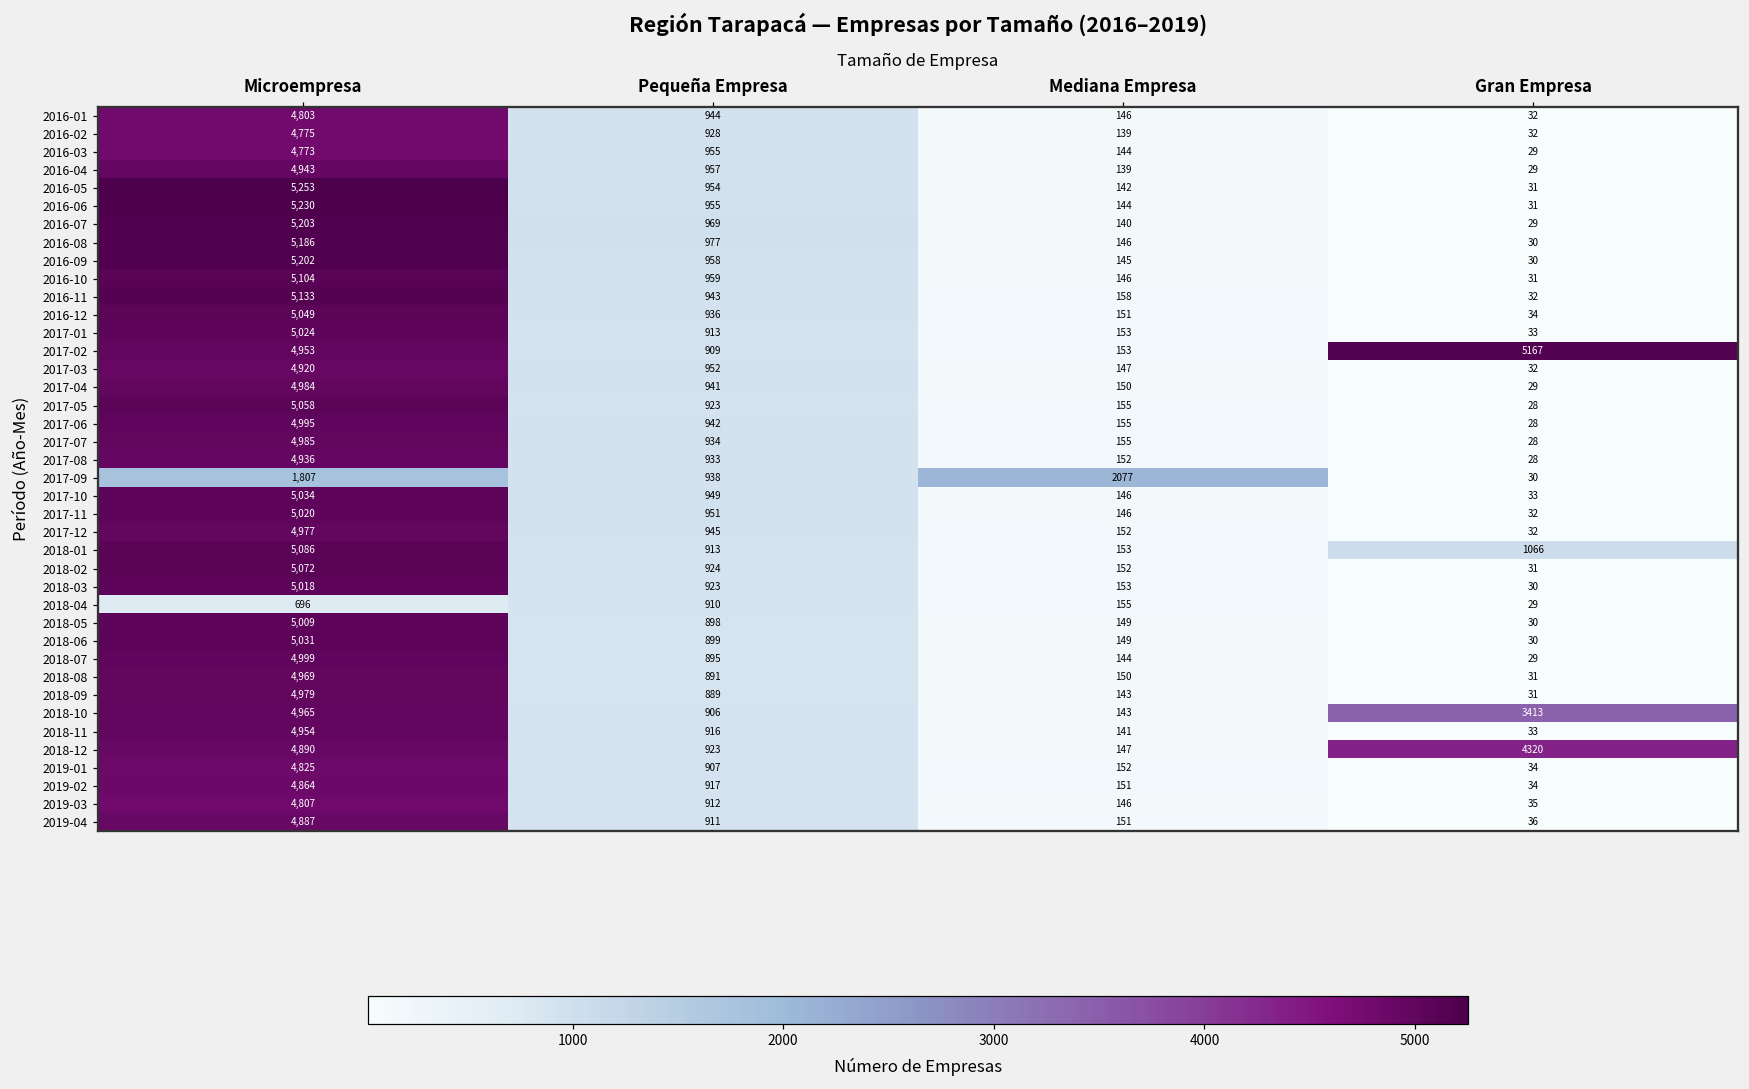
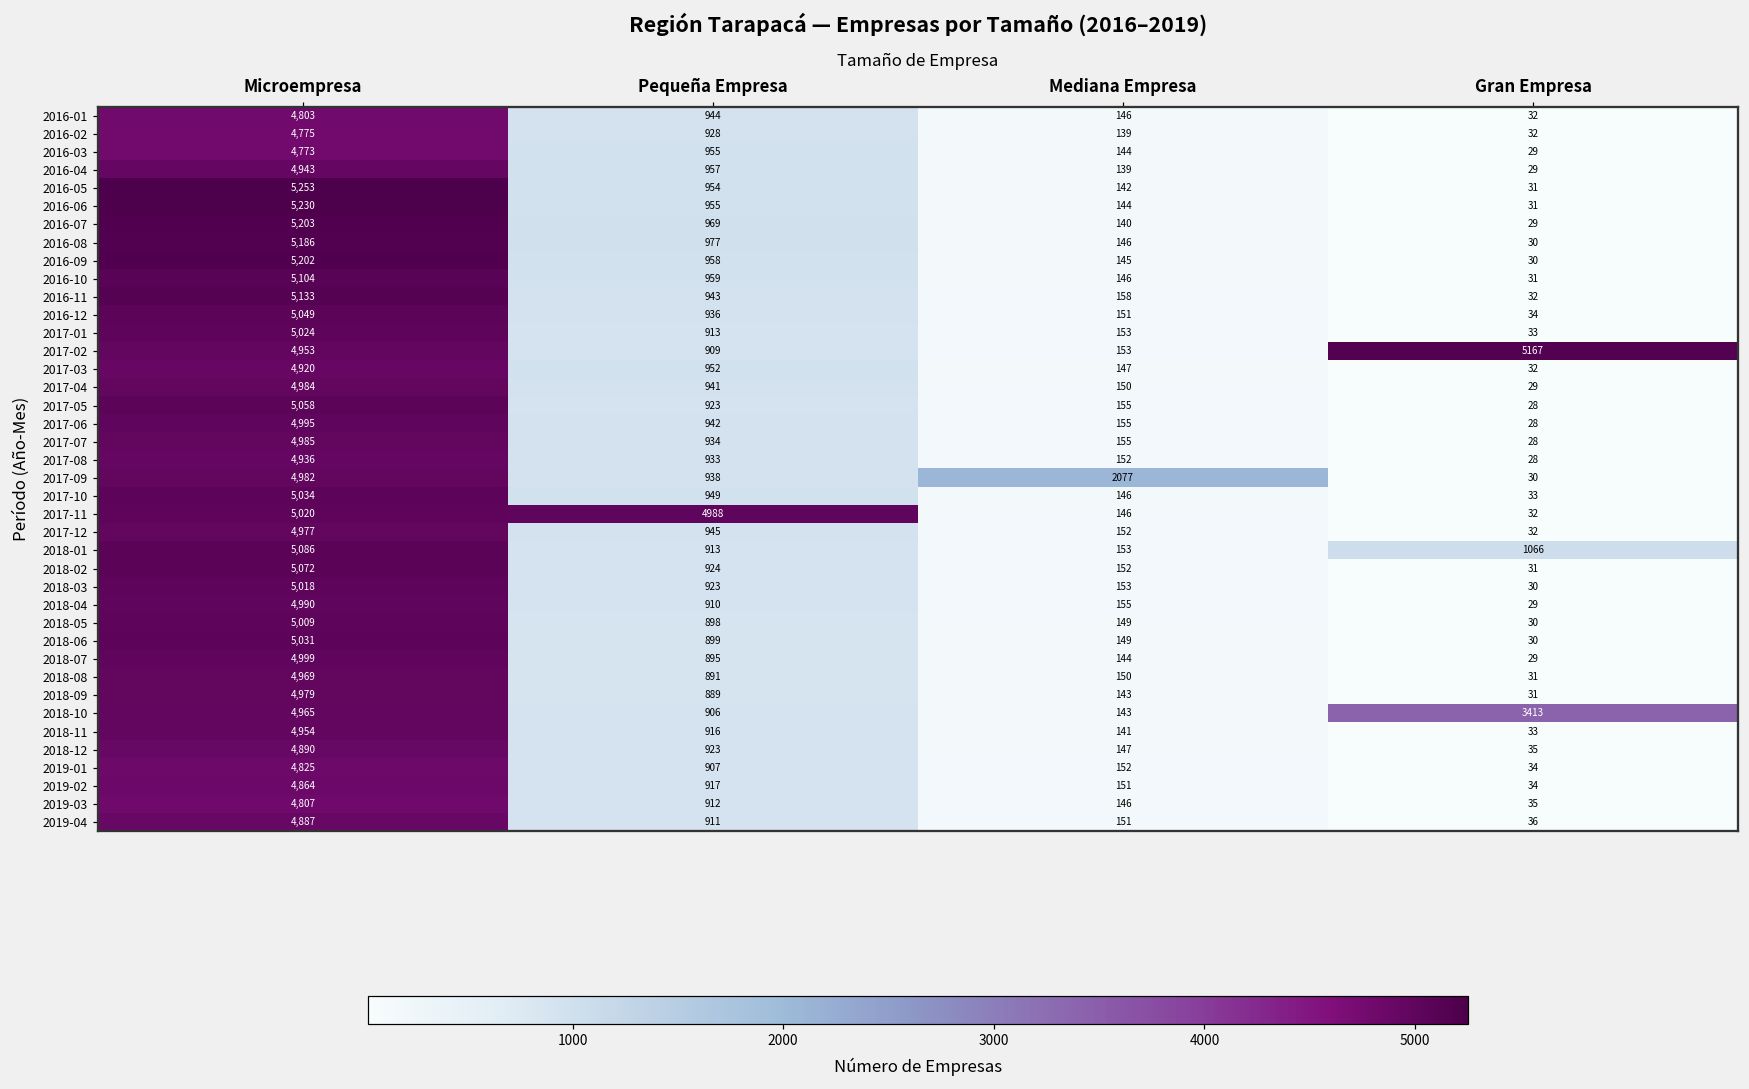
  {
    "2016-01": {
      "Microempresa": "4,803",
      "Pequeña Empresa": "944",
      "Mediana Empresa": "146",
      "Gran Empresa": "32"
    },
    "2016-02": {
      "Microempresa": "4,775",
      "Pequeña Empresa": "928",
      "Mediana Empresa": "139",
      "Gran Empresa": "32"
    },
    "2016-03": {
      "Microempresa": "4,773",
      "Pequeña Empresa": "955",
      "Mediana Empresa": "144",
      "Gran Empresa": "29"
    },
    "2016-04": {
      "Microempresa": "4,943",
      "Pequeña Empresa": "957",
      "Mediana Empresa": "139",
      "Gran Empresa": "29"
    },
    "2016-05": {
      "Microempresa": "5,253",
      "Pequeña Empresa": "954",
      "Mediana Empresa": "142",
      "Gran Empresa": "31"
    },
    "2016-06": {
      "Microempresa": "5,230",
      "Pequeña Empresa": "955",
      "Mediana Empresa": "144",
      "Gran Empresa": "31"
    },
    "2016-07": {
      "Microempresa": "5,203",
      "Pequeña Empresa": "969",
      "Mediana Empresa": "140",
      "Gran Empresa": "29"
    },
    "2016-08": {
      "Microempresa": "5,186",
      "Pequeña Empresa": "977",
      "Mediana Empresa": "146",
      "Gran Empresa": "30"
    },
    "2016-09": {
      "Microempresa": "5,202",
      "Pequeña Empresa": "958",
      "Mediana Empresa": "145",
      "Gran Empresa": "30"
    },
    "2016-10": {
      "Microempresa": "5,104",
      "Pequeña Empresa": "959",
      "Mediana Empresa": "146",
      "Gran Empresa": "31"
    },
    "2016-11": {
      "Microempresa": "5,133",
      "Pequeña Empresa": "943",
      "Mediana Empresa": "158",
      "Gran Empresa": "32"
    },
    "2016-12": {
      "Microempresa": "5,049",
      "Pequeña Empresa": "936",
      "Mediana Empresa": "151",
      "Gran Empresa": "34"
    },
    "2017-01": {
      "Microempresa": "5,024",
      "Pequeña Empresa": "913",
      "Mediana Empresa": "153",
      "Gran Empresa": "33"
    },
    "2017-02": {
      "Microempresa": "4,953",
      "Pequeña Empresa": "909",
      "Mediana Empresa": "153",
      "Gran Empresa": "5167"
    },
    "2017-03": {
      "Microempresa": "4,920",
      "Pequeña Empresa": "952",
      "Mediana Empresa": "147",
      "Gran Empresa": "32"
    },
    "2017-04": {
      "Microempresa": "4,984",
      "Pequeña Empresa": "941",
      "Mediana Empresa": "150",
      "Gran Empresa": "29"
    },
    "2017-05": {
      "Microempresa": "5,058",
      "Pequeña Empresa": "923",
      "Mediana Empresa": "155",
      "Gran Empresa": "28"
    },
    "2017-06": {
      "Microempresa": "4,995",
      "Pequeña Empresa": "942",
      "Mediana Empresa": "155",
      "Gran Empresa": "28"
    },
    "2017-07": {
      "Microempresa": "4,985",
      "Pequeña Empresa": "934",
      "Mediana Empresa": "155",
      "Gran Empresa": "28"
    },
    "2017-08": {
      "Microempresa": "4,936",
      "Pequeña Empresa": "933",
      "Mediana Empresa": "152",
      "Gran Empresa": "28"
    },
    "2017-09": {
-     "Microempresa": "1,807",
+     "Microempresa": "4,982",
      "Pequeña Empresa": "938",
      "Mediana Empresa": "2077",
      "Gran Empresa": "30"
    },
    "2017-10": {
      "Microempresa": "5,034",
      "Pequeña Empresa": "949",
      "Mediana Empresa": "146",
      "Gran Empresa": "33"
    },
    "2017-11": {
      "Microempresa": "5,020",
-     "Pequeña Empresa": "951",
+     "Pequeña Empresa": "4988",
      "Mediana Empresa": "146",
      "Gran Empresa": "32"
    },
    "2017-12": {
      "Microempresa": "4,977",
      "Pequeña Empresa": "945",
      "Mediana Empresa": "152",
      "Gran Empresa": "32"
    },
    "2018-01": {
      "Microempresa": "5,086",
      "Pequeña Empresa": "913",
      "Mediana Empresa": "153",
      "Gran Empresa": "1066"
    },
    "2018-02": {
      "Microempresa": "5,072",
      "Pequeña Empresa": "924",
      "Mediana Empresa": "152",
      "Gran Empresa": "31"
    },
    "2018-03": {
      "Microempresa": "5,018",
      "Pequeña Empresa": "923",
      "Mediana Empresa": "153",
      "Gran Empresa": "30"
    },
    "2018-04": {
-     "Microempresa": "696",
+     "Microempresa": "4,990",
      "Pequeña Empresa": "910",
      "Mediana Empresa": "155",
      "Gran Empresa": "29"
    },
    "2018-05": {
      "Microempresa": "5,009",
      "Pequeña Empresa": "898",
      "Mediana Empresa": "149",
      "Gran Empresa": "30"
    },
    "2018-06": {
      "Microempresa": "5,031",
      "Pequeña Empresa": "899",
      "Mediana Empresa": "149",
      "Gran Empresa": "30"
    },
    "2018-07": {
      "Microempresa": "4,999",
      "Pequeña Empresa": "895",
      "Mediana Empresa": "144",
      "Gran Empresa": "29"
    },
    "2018-08": {
      "Microempresa": "4,969",
      "Pequeña Empresa": "891",
      "Mediana Empresa": "150",
      "Gran Empresa": "31"
    },
    "2018-09": {
      "Microempresa": "4,979",
      "Pequeña Empresa": "889",
      "Mediana Empresa": "143",
      "Gran Empresa": "31"
    },
    "2018-10": {
      "Microempresa": "4,965",
      "Pequeña Empresa": "906",
      "Mediana Empresa": "143",
      "Gran Empresa": "3413"
    },
    "2018-11": {
      "Microempresa": "4,954",
      "Pequeña Empresa": "916",
      "Mediana Empresa": "141",
      "Gran Empresa": "33"
    },
    "2018-12": {
      "Microempresa": "4,890",
      "Pequeña Empresa": "923",
      "Mediana Empresa": "147",
-     "Gran Empresa": "4320"
+     "Gran Empresa": "35"
    },
    "2019-01": {
      "Microempresa": "4,825",
      "Pequeña Empresa": "907",
      "Mediana Empresa": "152",
      "Gran Empresa": "34"
    },
    "2019-02": {
      "Microempresa": "4,864",
      "Pequeña Empresa": "917",
      "Mediana Empresa": "151",
      "Gran Empresa": "34"
    },
    "2019-03": {
      "Microempresa": "4,807",
      "Pequeña Empresa": "912",
      "Mediana Empresa": "146",
      "Gran Empresa": "35"
    },
    "2019-04": {
      "Microempresa": "4,887",
      "Pequeña Empresa": "911",
      "Mediana Empresa": "151",
      "Gran Empresa": "36"
    }
  }
